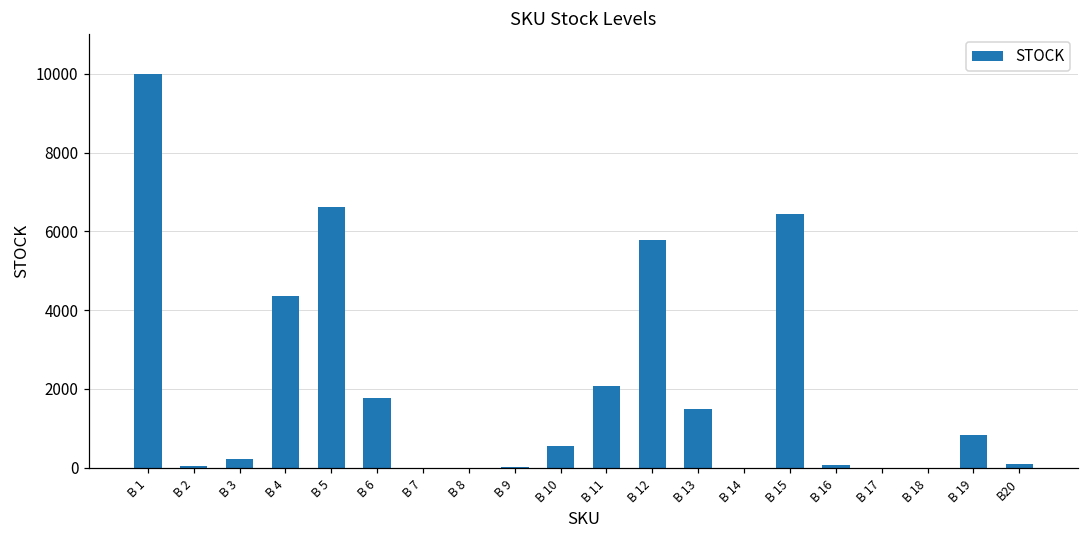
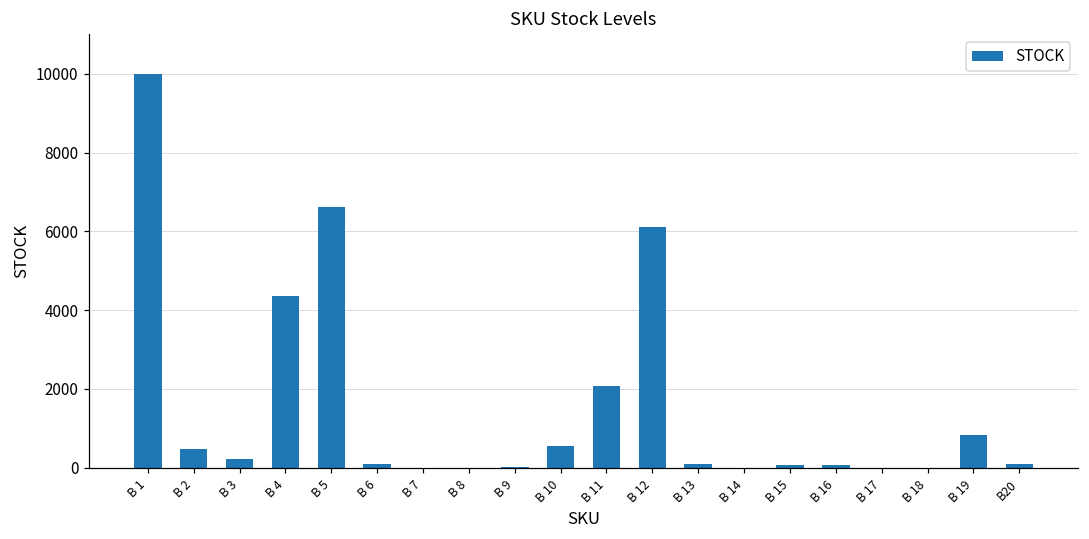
  {
    "B 1": 10000,
-   "B 2": 0,
+   "B 2": 500,
    "B 3": 200,
    "B 4": 4400,
    "B 5": 6600,
-   "B 6": 1800,
+   "B 6": 100,
    "B 7": 0,
    "B 8": 0,
    "B 10": 500,
    "B 11": 2100,
-   "B 12": 5800,
-   "B 13": 1500,
+   "B 12": 6100,
+   "B 13": 100,
    "B 14": 0,
-   "B 15": 6400,
+   "B 15": 100,
    "B 17": 0,
    "B 18": 0,
    "B 19": 800,
    "B20": 100
  }
